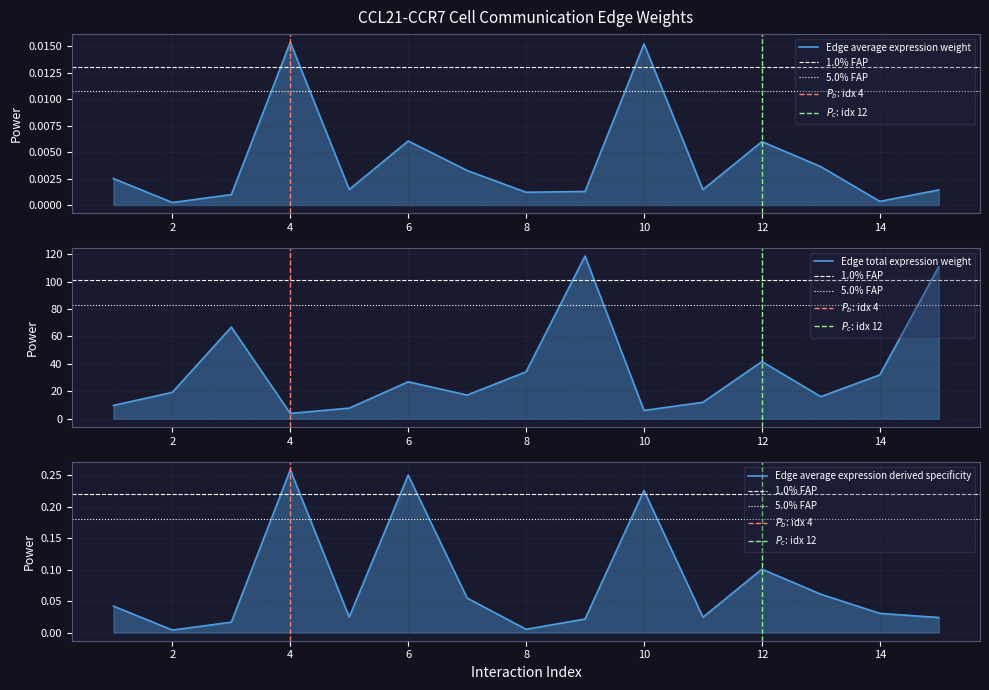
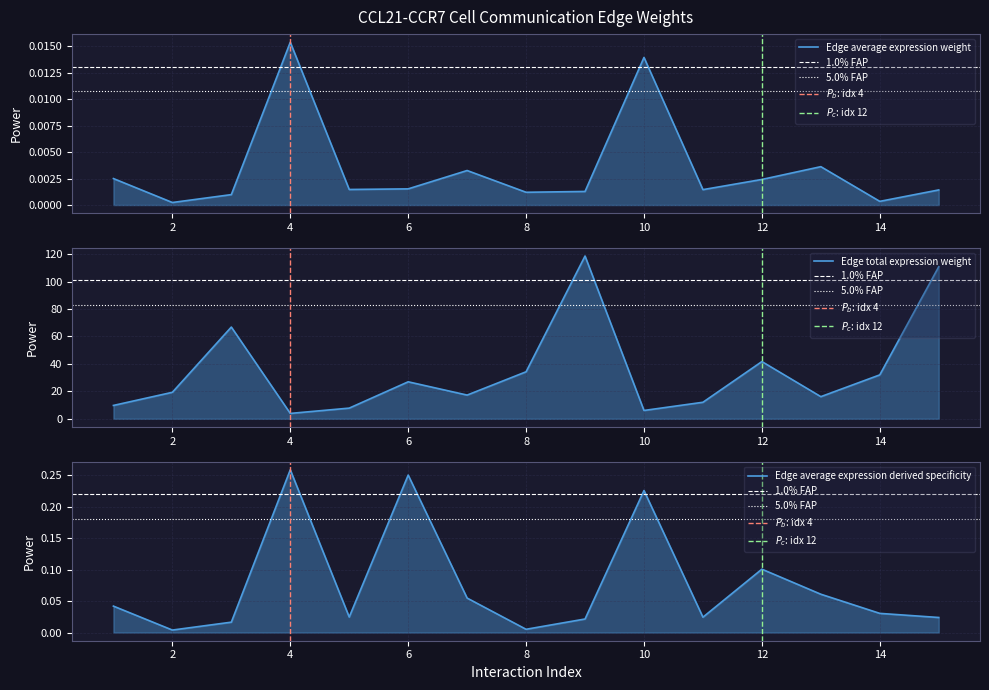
  {
    "CCL21-CCR7 Cell Communication Edge Weights": {
      "2": 0.0002,
      "4": 0.0154,
-     "6": 0.0060,
+     "6": 0.0015,
      "8": 0.0012,
-     "10": 0.0152,
-     "12": 0.0060,
+     "10": 0.0139,
+     "12": 0.0024,
      "14": 0.0003
    }
  }
